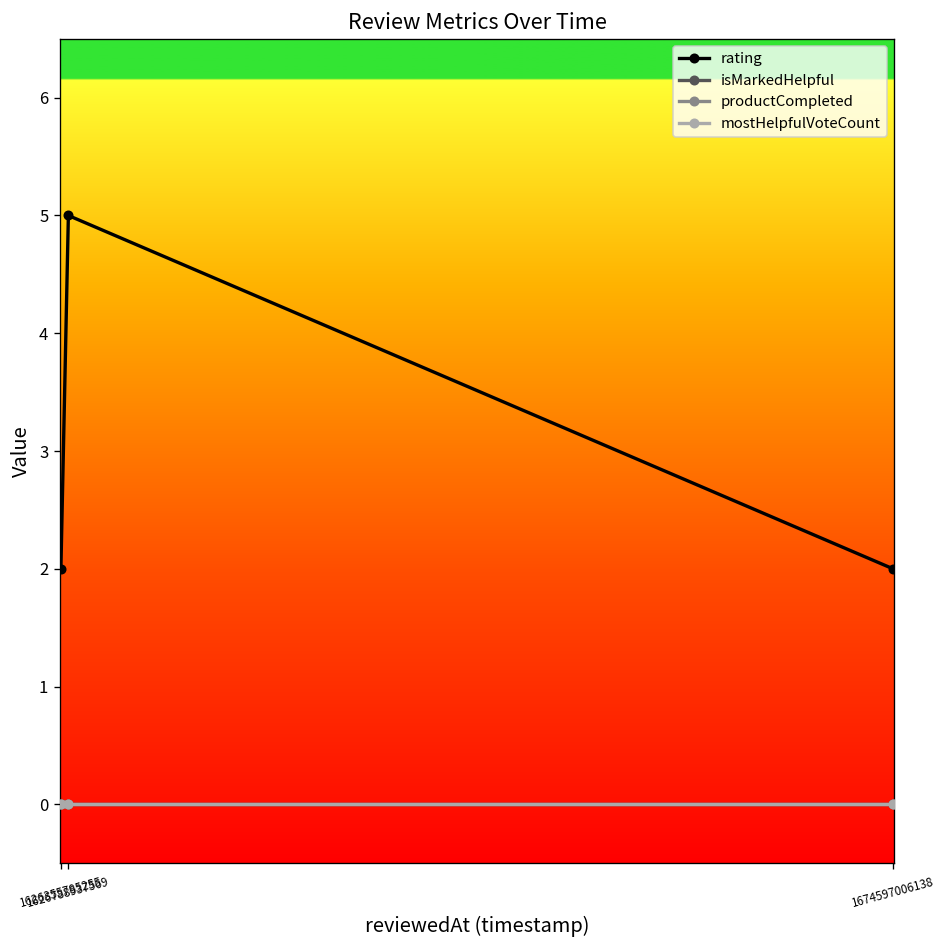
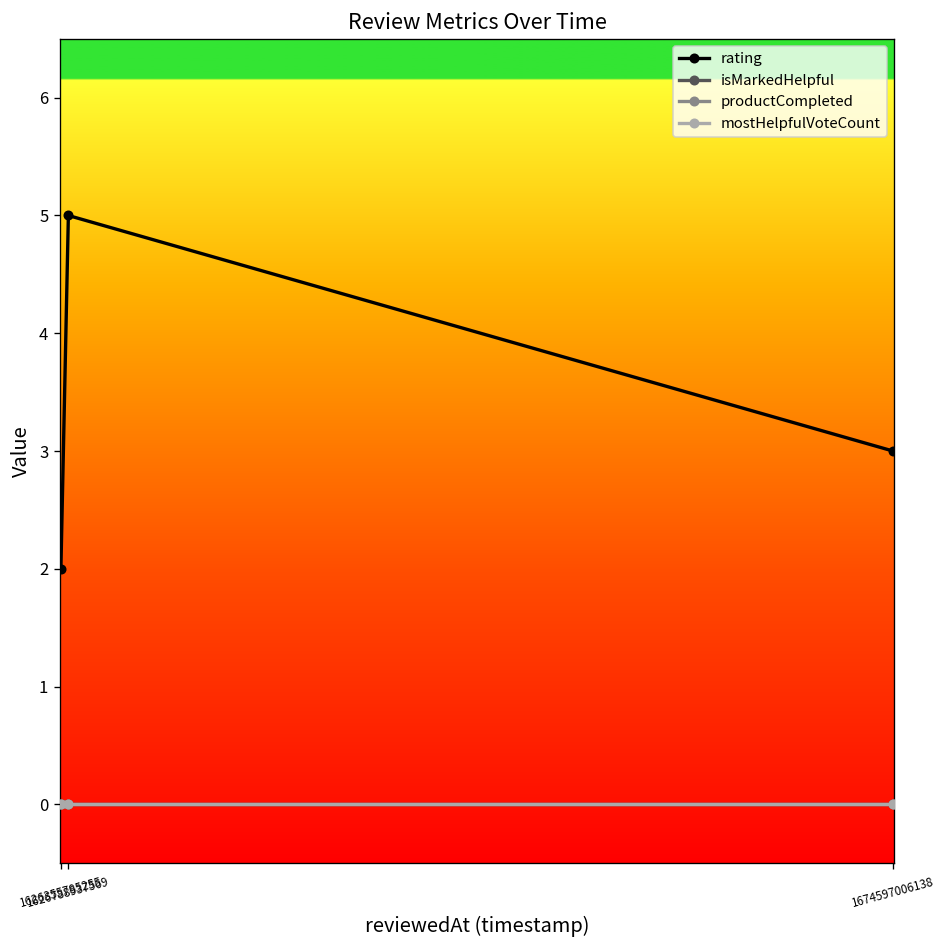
  {
    "rating": {
      "1626355785255": 2,
      "1626788937569": 5,
-     "1674597006138": 2
+     "1674597006138": 3
    },
    "mostHelpfulVoteCount": {
      "1626355785255": 0,
      "1626788937569": 0,
      "1674597006138": 0
    }
  }
